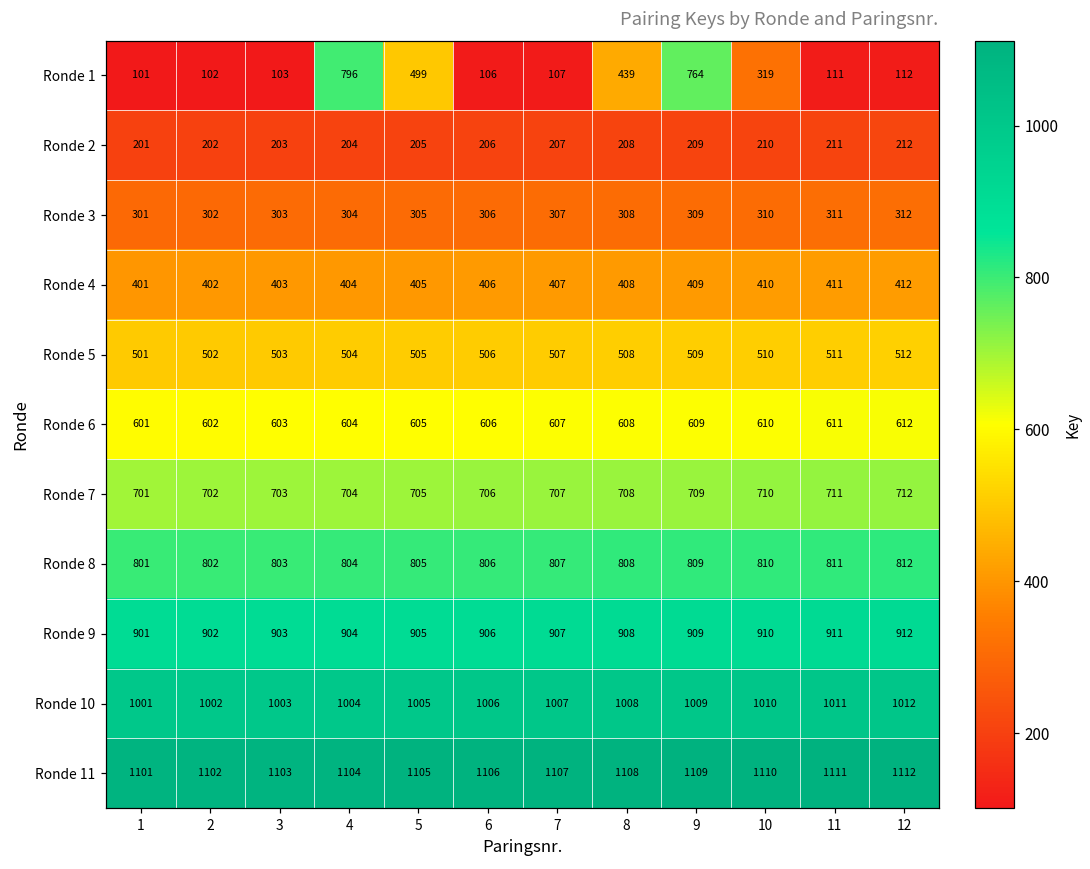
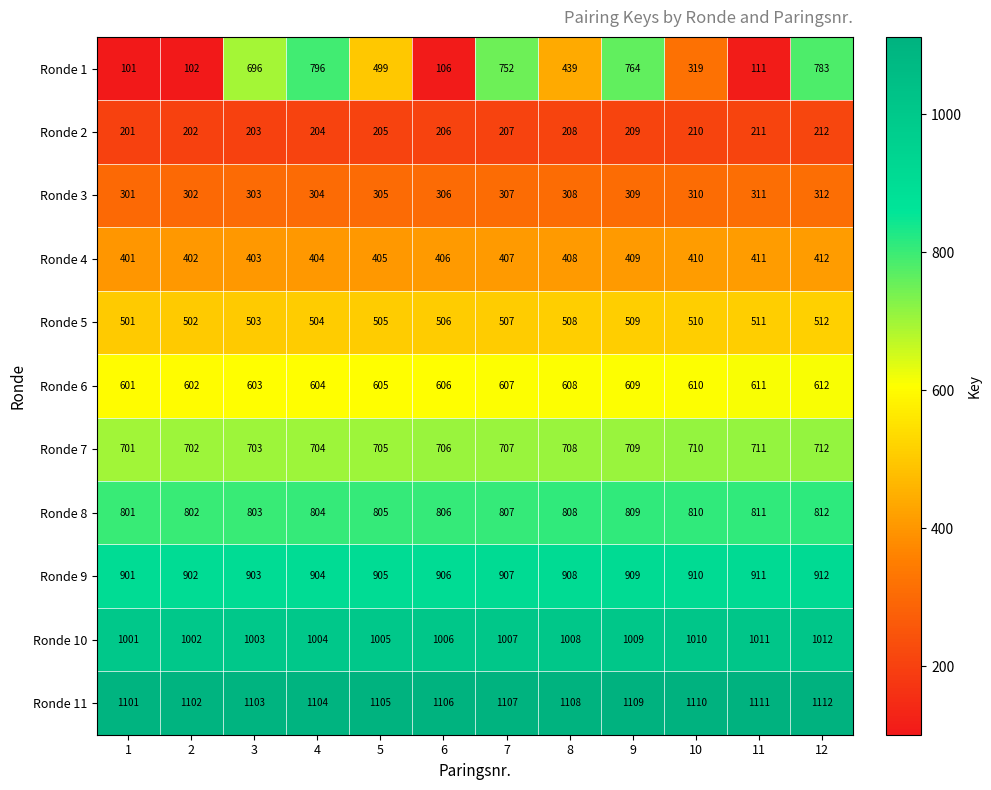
  {
    "Ronde 1": {
      "1": 101,
      "2": 102,
-     "3": 103,
+     "3": 696,
      "4": 796,
      "5": 499,
      "6": 106,
-     "7": 107,
+     "7": 752,
      "8": 439,
      "9": 764,
      "10": 319,
      "11": 111,
-     "12": 112
+     "12": 783
    },
    "Ronde 2": {
      "1": 201,
      "2": 202,
      "3": 203,
      "4": 204,
      "5": 205,
      "6": 206,
      "7": 207,
      "8": 208,
      "9": 209,
      "10": 210,
      "11": 211,
      "12": 212
    },
    "Ronde 3": {
      "1": 301,
      "2": 302,
      "3": 303,
      "4": 304,
      "5": 305,
      "6": 306,
      "7": 307,
      "8": 308,
      "9": 309,
      "10": 310,
      "11": 311,
      "12": 312
    },
    "Ronde 4": {
      "1": 401,
      "2": 402,
      "3": 403,
      "4": 404,
      "5": 405,
      "6": 406,
      "7": 407,
      "8": 408,
      "9": 409,
      "10": 410,
      "11": 411,
      "12": 412
    },
    "Ronde 5": {
      "1": 501,
      "2": 502,
      "3": 503,
      "4": 504,
      "5": 505,
      "6": 506,
      "7": 507,
      "8": 508,
      "9": 509,
      "10": 510,
      "11": 511,
      "12": 512
    },
    "Ronde 6": {
      "1": 601,
      "2": 602,
      "3": 603,
      "4": 604,
      "5": 605,
      "6": 606,
      "7": 607,
      "8": 608,
      "9": 609,
      "10": 610,
      "11": 611,
      "12": 612
    },
    "Ronde 7": {
      "1": 701,
      "2": 702,
      "3": 703,
      "4": 704,
      "5": 705,
      "6": 706,
      "7": 707,
      "8": 708,
      "9": 709,
      "10": 710,
      "11": 711,
      "12": 712
    },
    "Ronde 8": {
      "1": 801,
      "2": 802,
      "3": 803,
      "4": 804,
      "5": 805,
      "6": 806,
      "7": 807,
      "8": 808,
      "9": 809,
      "10": 810,
      "11": 811,
      "12": 812
    },
    "Ronde 9": {
      "1": 901,
      "2": 902,
      "3": 903,
      "4": 904,
      "5": 905,
      "6": 906,
      "7": 907,
      "8": 908,
      "9": 909,
      "10": 910,
      "11": 911,
      "12": 912
    },
    "Ronde 10": {
      "1": 1001,
      "2": 1002,
      "3": 1003,
      "4": 1004,
      "5": 1005,
      "6": 1006,
      "7": 1007,
      "8": 1008,
      "9": 1009,
      "10": 1010,
      "11": 1011,
      "12": 1012
    },
    "Ronde 11": {
      "1": 1101,
      "2": 1102,
      "3": 1103,
      "4": 1104,
      "5": 1105,
      "6": 1106,
      "7": 1107,
      "8": 1108,
      "9": 1109,
      "10": 1110,
      "11": 1111,
      "12": 1112
    }
  }
